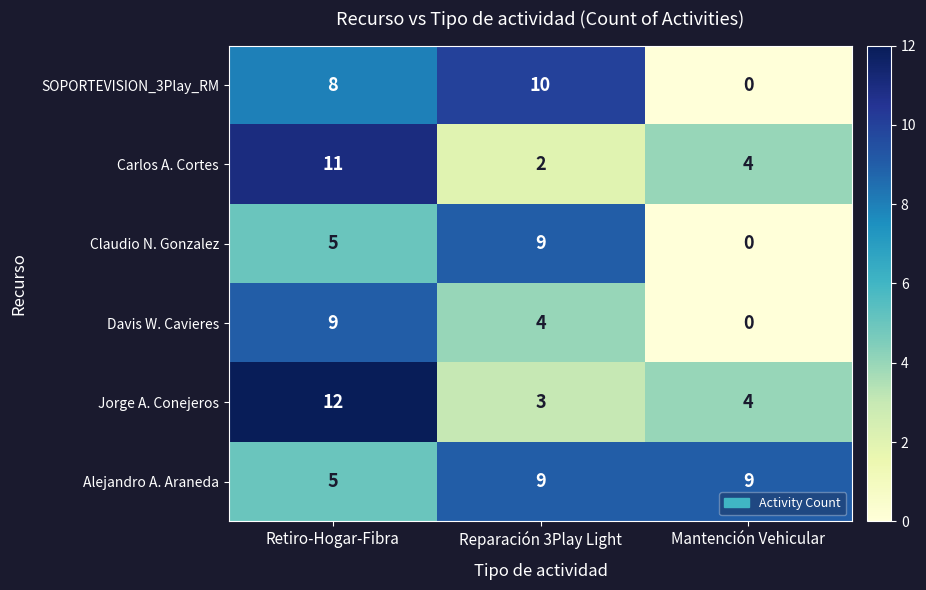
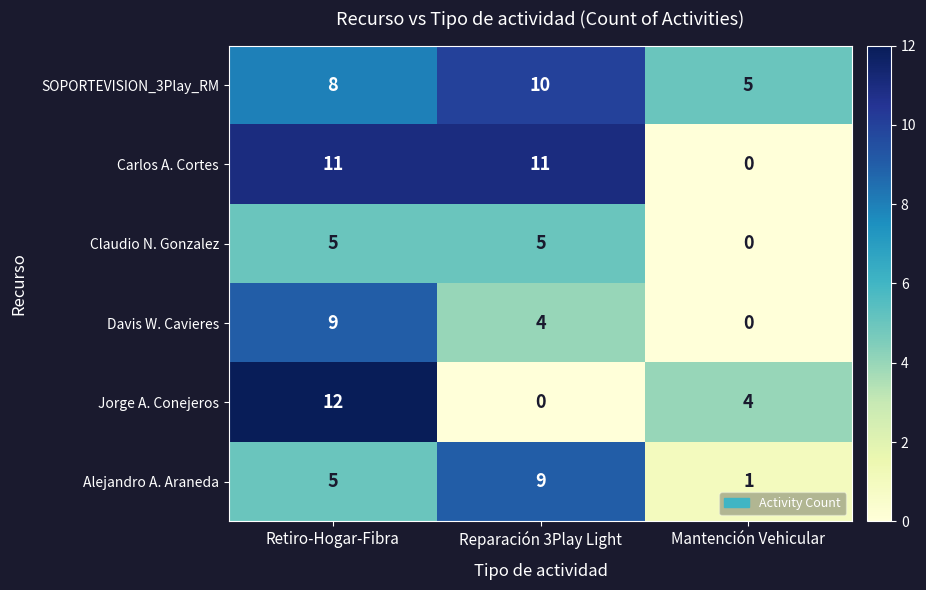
  {
    "SOPORTEVISION_3Play_RM": {
      "Retiro-Hogar-Fibra": 8,
      "Reparación 3Play Light": 10,
-     "Mantención Vehicular": 0
+     "Mantención Vehicular": 5
    },
    "Carlos A. Cortes": {
      "Retiro-Hogar-Fibra": 11,
-     "Reparación 3Play Light": 2,
-     "Mantención Vehicular": 4
+     "Reparación 3Play Light": 11,
+     "Mantención Vehicular": 0
    },
    "Claudio N. Gonzalez": {
      "Retiro-Hogar-Fibra": 5,
-     "Reparación 3Play Light": 9,
+     "Reparación 3Play Light": 5,
      "Mantención Vehicular": 0
    },
    "Davis W. Cavieres": {
      "Retiro-Hogar-Fibra": 9,
      "Reparación 3Play Light": 4,
      "Mantención Vehicular": 0
    },
    "Jorge A. Conejeros": {
      "Retiro-Hogar-Fibra": 12,
-     "Reparación 3Play Light": 3,
+     "Reparación 3Play Light": 0,
      "Mantención Vehicular": 4
    },
    "Alejandro A. Araneda": {
      "Retiro-Hogar-Fibra": 5,
      "Reparación 3Play Light": 9,
-     "Mantención Vehicular": 9
+     "Mantención Vehicular": 1
    }
  }
